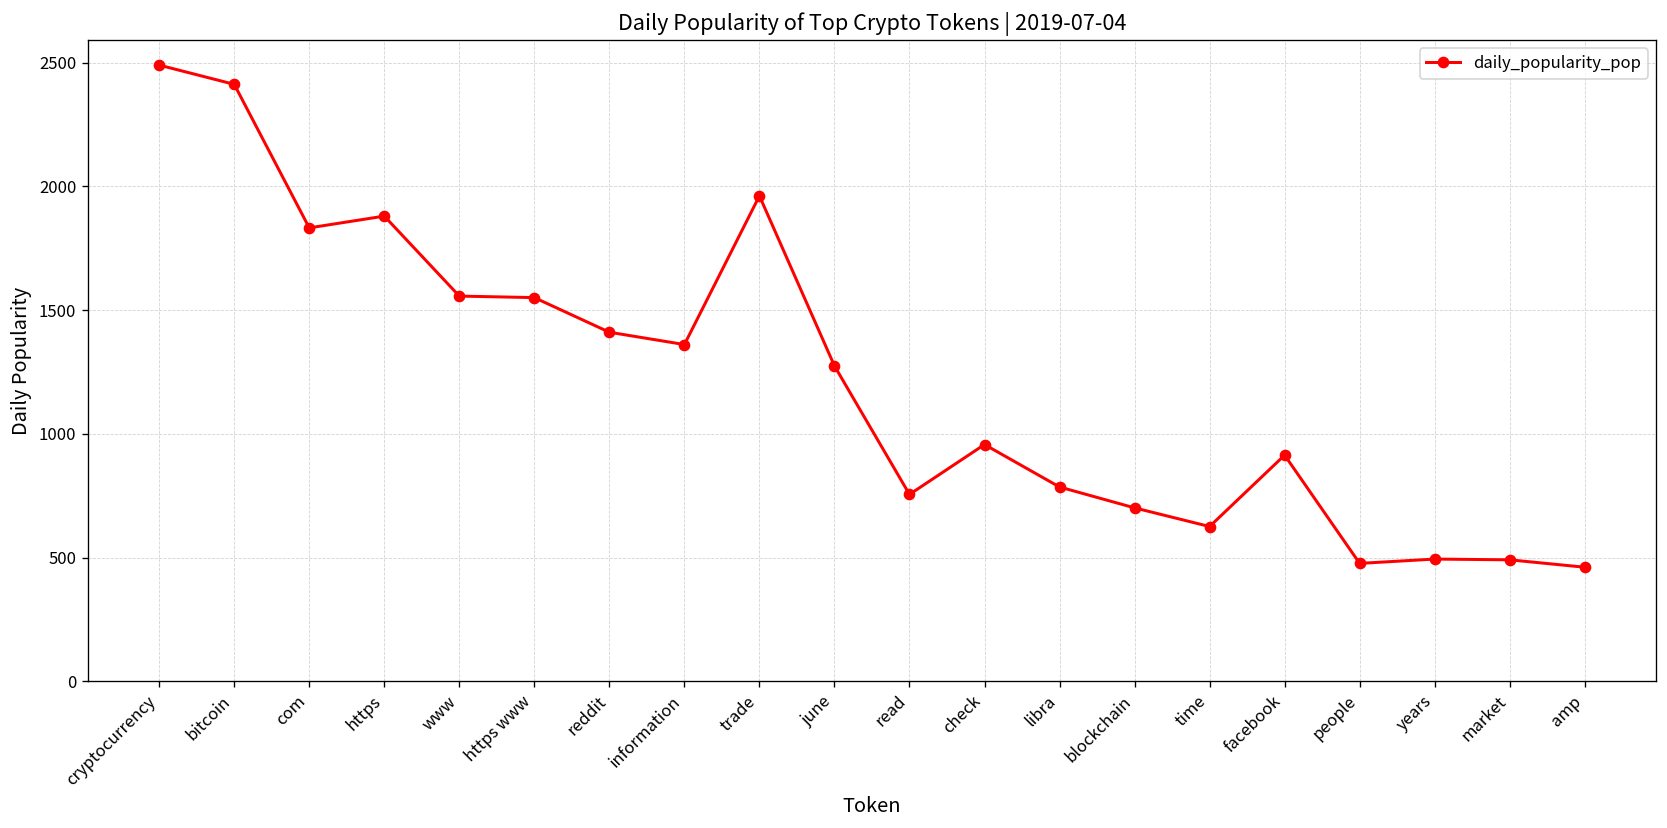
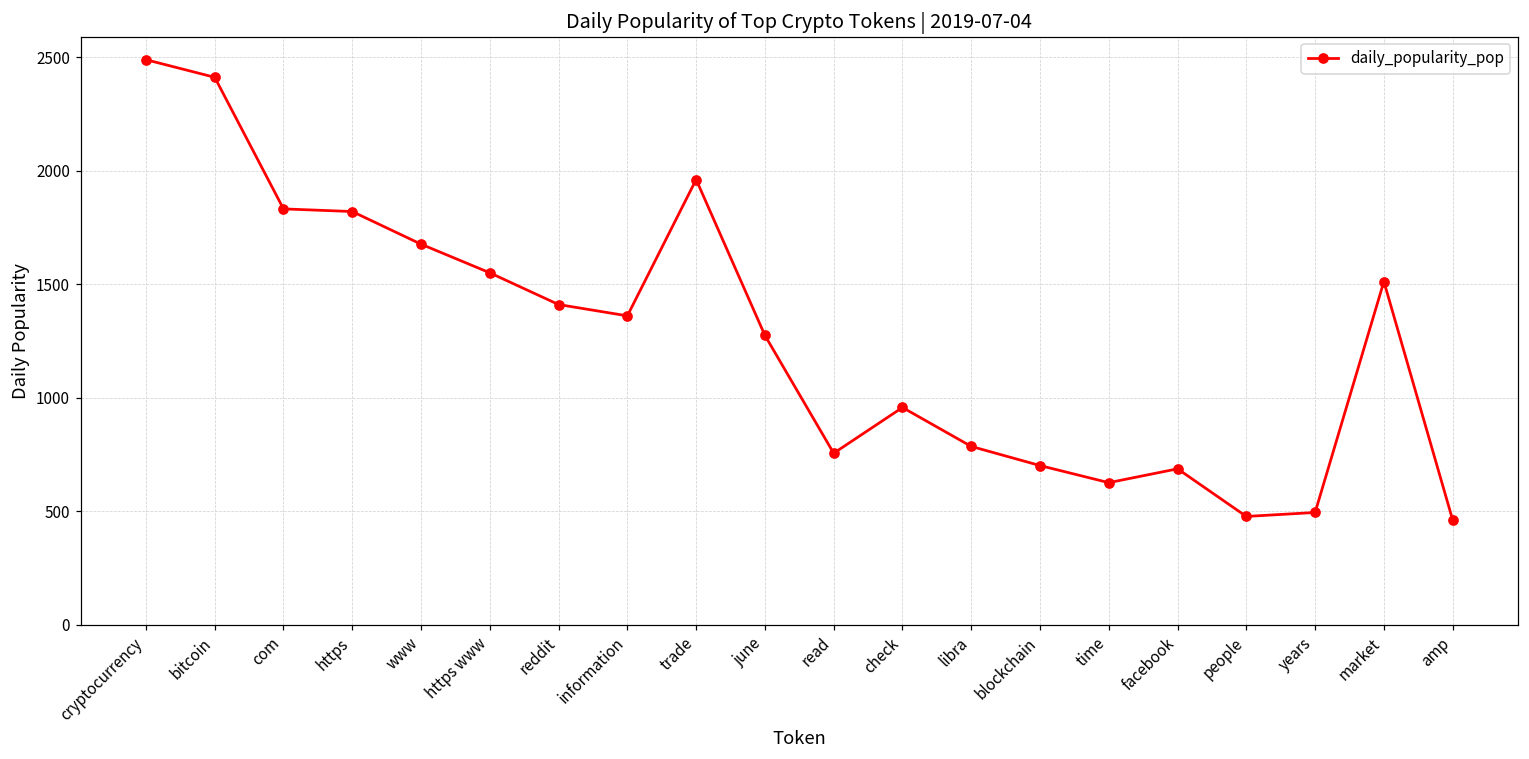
  {
    "cryptocurrency": 2490,
    "bitcoin": 2410,
    "com": 1830,
-   "https": 1880,
-   "www": 1560,
+   "https": 1820,
+   "www": 1680,
    "https www": 1550,
    "reddit": 1410,
    "information": 1360,
    "trade": 1960,
    "june": 1270,
    "read": 760,
    "check": 960,
    "libra": 790,
    "blockchain": 700,
    "time": 630,
-   "facebook": 910,
+   "facebook": 690,
    "people": 480,
    "years": 490,
-   "market": 490,
+   "market": 1510,
    "amp": 460
  }
